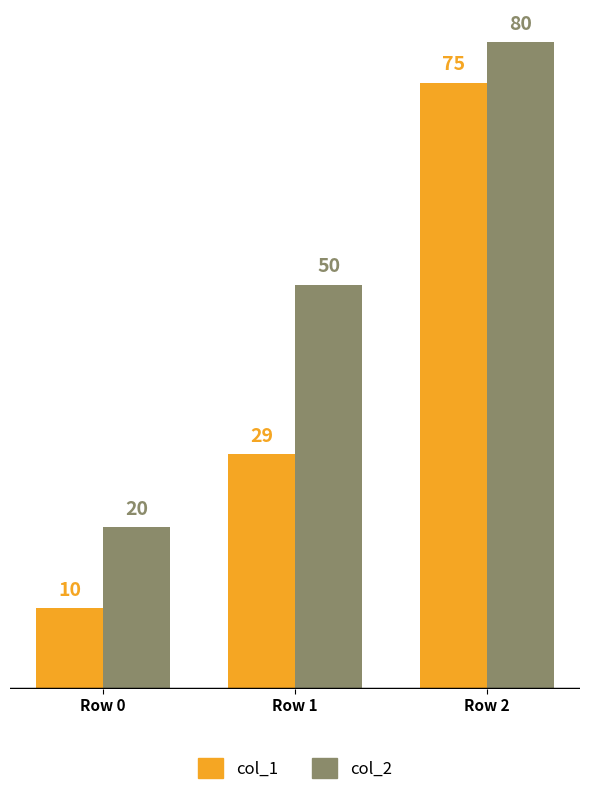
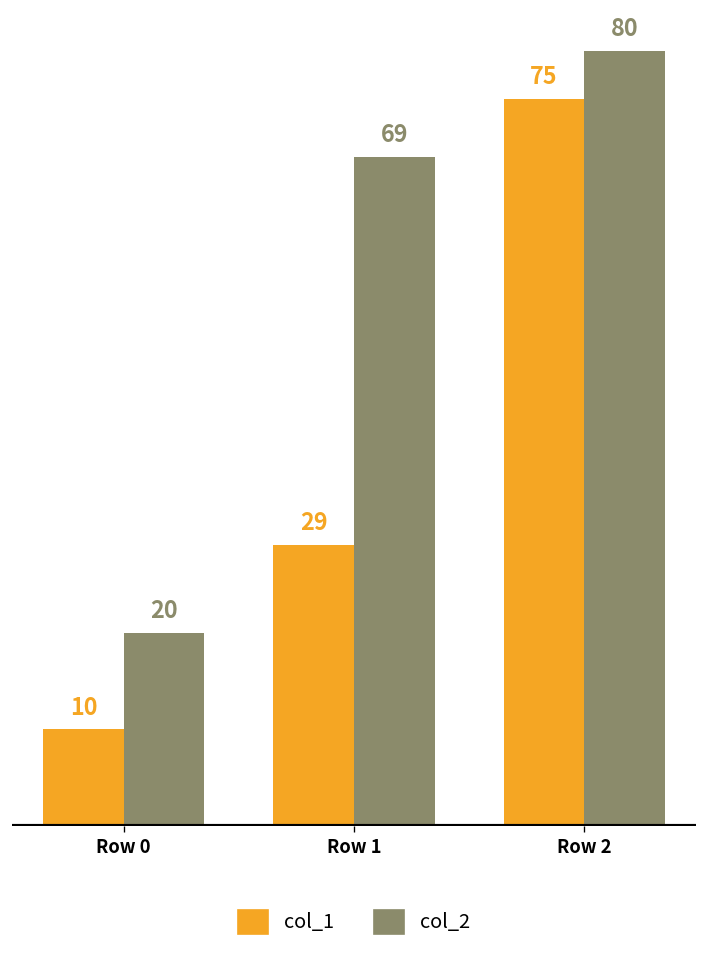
  {
    "col_1": {
      "Row 0": 10,
      "Row 1": 29,
      "Row 2": 75
    },
    "col_2": {
      "Row 0": 20,
-     "Row 1": 50,
+     "Row 1": 69,
      "Row 2": 80
    }
  }
